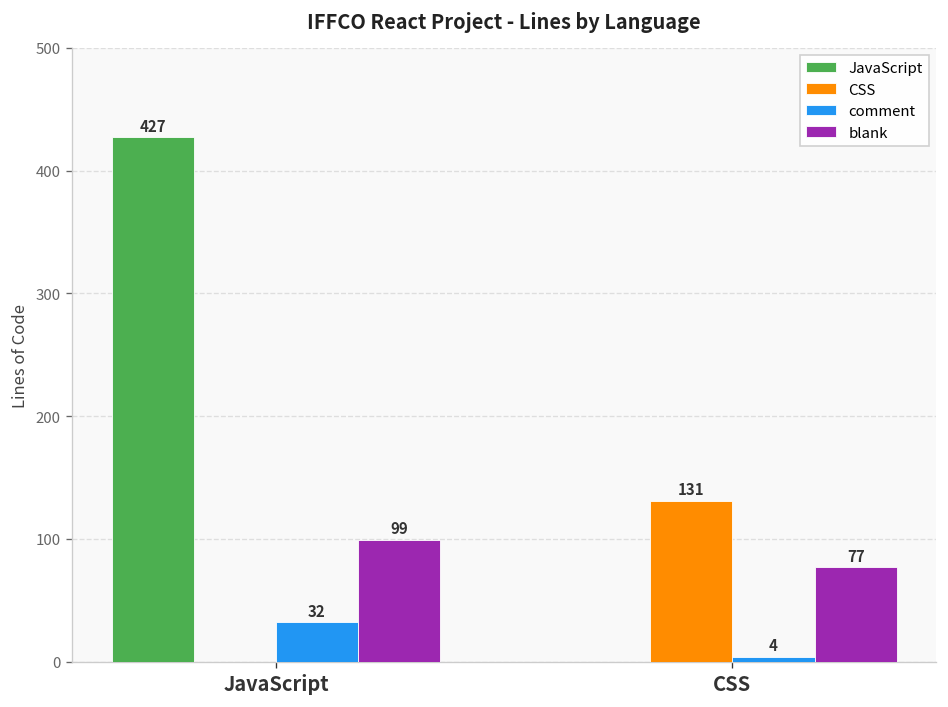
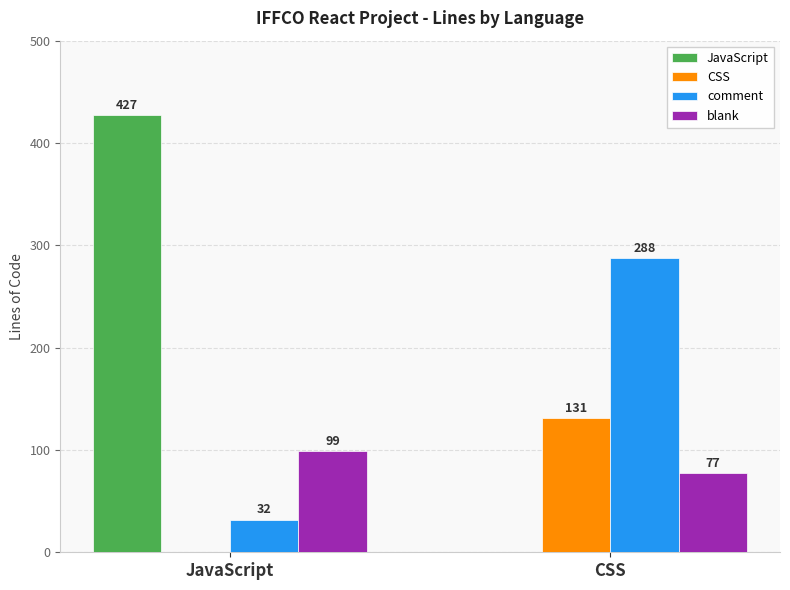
  {
    "JavaScript": {
      "JavaScript": 427
    },
    "CSS": {
      "CSS": 131
    },
    "comment": {
      "JavaScript": 32,
-     "CSS": 4
+     "CSS": 288
    },
    "blank": {
      "JavaScript": 99,
      "CSS": 77
    }
  }
